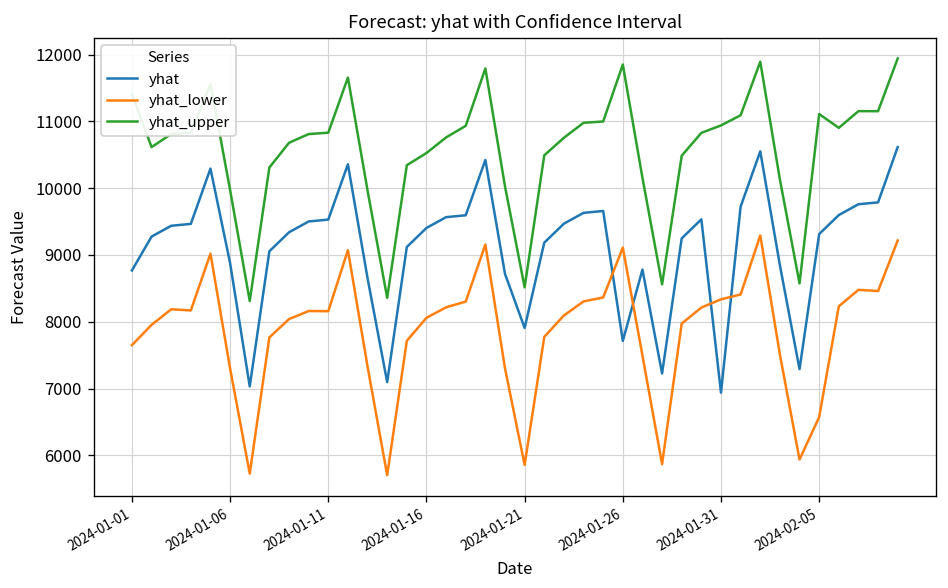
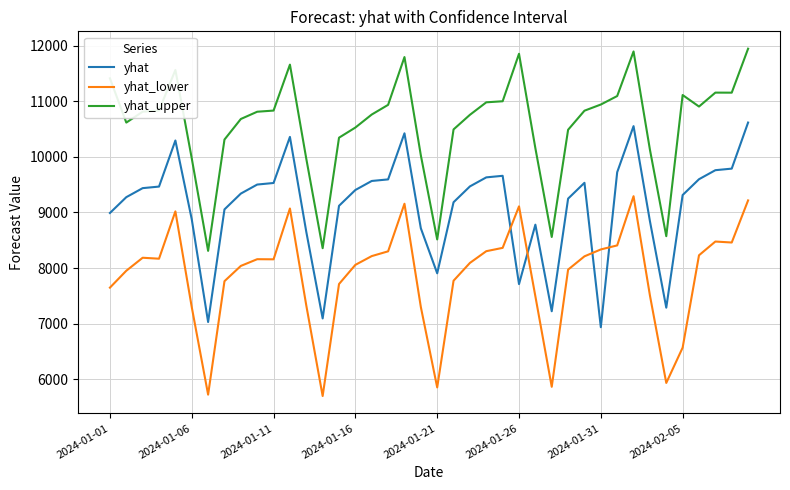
  {
    "yhat": {
-     "2024-01-01": 8800,
+     "2024-01-01": 9000,
      "2024-01-06": 8900,
      "2024-01-11": 9500,
      "2024-01-16": 9400,
      "2024-01-21": 7900,
      "2024-01-26": 7700,
      "2024-01-31": 6900,
      "2024-02-05": 9300
    },
    "yhat_lower": {
      "2024-01-01": 7600,
      "2024-01-06": 7300,
      "2024-01-11": 8200,
      "2024-01-16": 8100,
      "2024-01-21": 5900,
      "2024-01-26": 9100,
      "2024-01-31": 8300,
      "2024-02-05": 6600
    },
    "yhat_upper": {
      "2024-01-06": 10000,
      "2024-01-11": 10800,
      "2024-01-16": 10500,
      "2024-01-21": 8500,
      "2024-01-26": 11900,
      "2024-01-31": 10900,
      "2024-02-05": 11100
    }
  }
